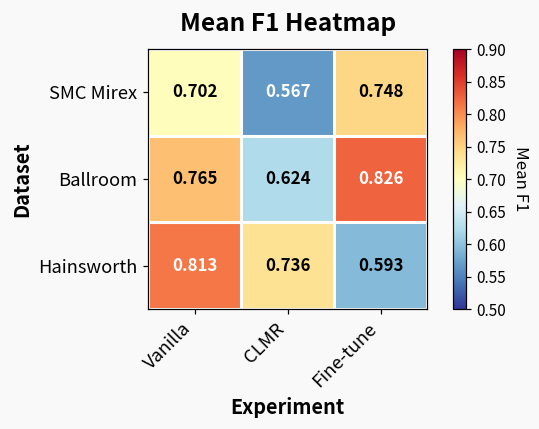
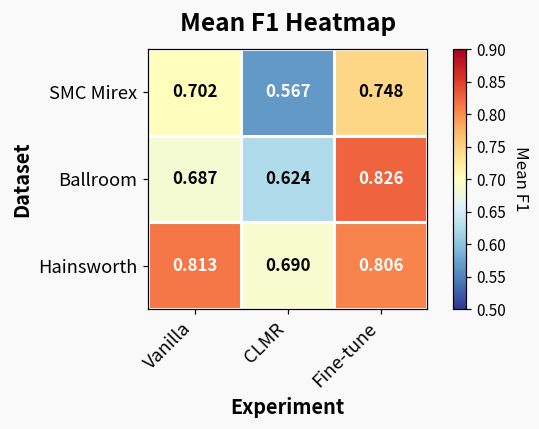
  {
    "SMC Mirex": {
      "Vanilla": 0.702,
      "CLMR": 0.567,
      "Fine-tune": 0.748
    },
    "Ballroom": {
-     "Vanilla": 0.765,
+     "Vanilla": 0.687,
      "CLMR": 0.624,
      "Fine-tune": 0.826
    },
    "Hainsworth": {
      "Vanilla": 0.813,
-     "CLMR": 0.736,
-     "Fine-tune": 0.593
+     "CLMR": 0.690,
+     "Fine-tune": 0.806
    }
  }
